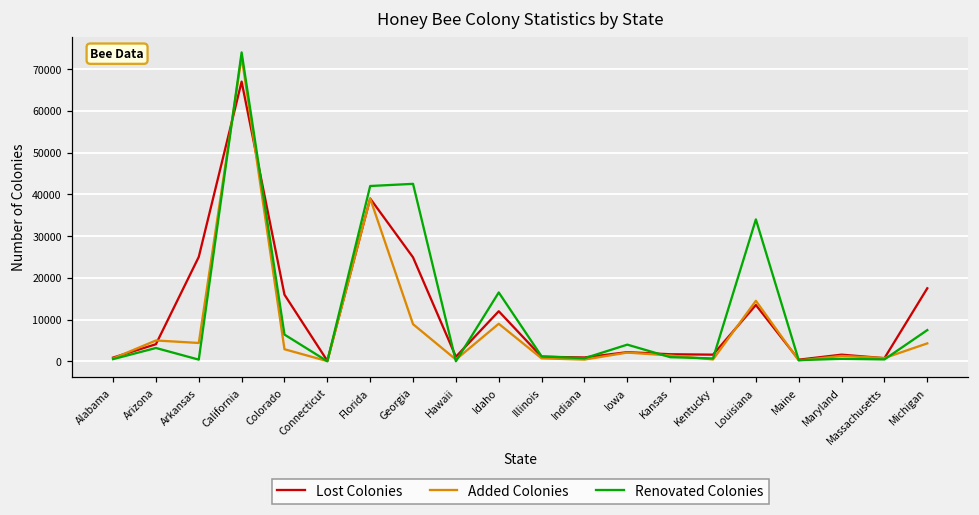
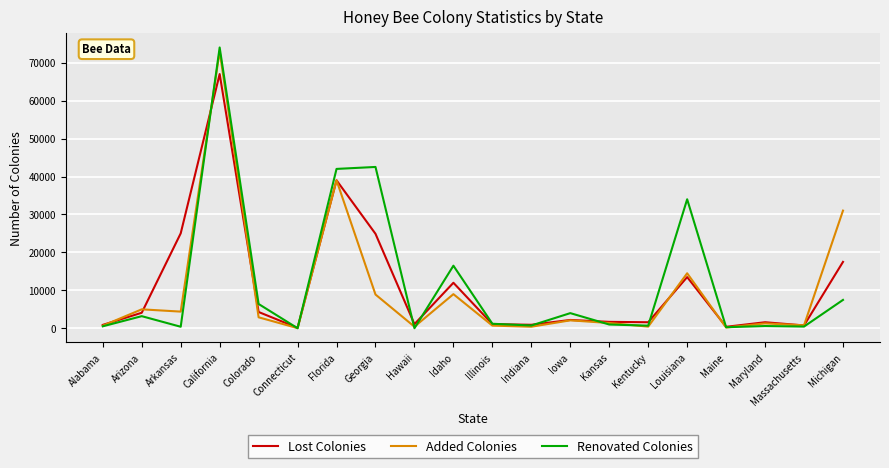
  {
    "Lost Colonies": {
      "Arizona": 4000,
      "Arkansas": 25000,
      "California": 67000,
-     "Colorado": 16000,
+     "Colorado": 4000,
      "Georgia": 25000,
      "Hawaii": 1000,
      "Idaho": 12000,
      "Kentucky": 2000,
      "Louisiana": 14000,
      "Michigan": 18000
    },
    "Added Colonies": {
      "Arizona": 5000,
      "Arkansas": 4000,
      "California": 73000,
      "Colorado": 3000,
      "Georgia": 9000,
      "Idaho": 9000,
      "Louisiana": 15000,
-     "Michigan": 4000
+     "Michigan": 31000
    },
    "Renovated Colonies": {
      "Arizona": 3000,
      "Arkansas": 0,
      "California": 74000,
      "Colorado": 6000,
      "Florida": 42000,
      "Georgia": 43000,
      "Idaho": 17000,
      "Iowa": 4000,
      "Louisiana": 34000,
      "Maryland": 1000,
      "Michigan": 7000
    }
  }
